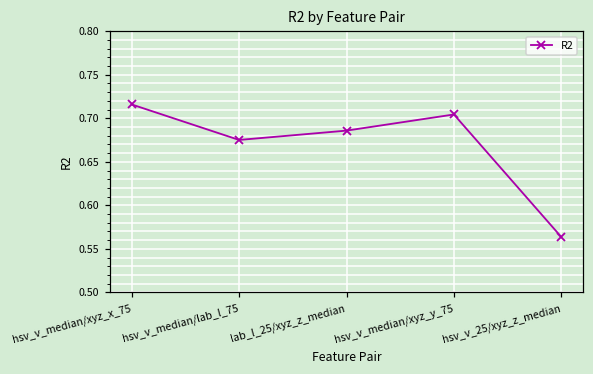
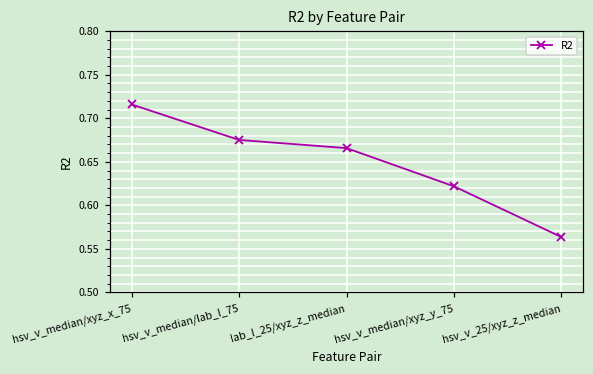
  {
    "hsv_v_median/xyz_x_75": 0.72,
    "hsv_v_median/lab_l_75": 0.68,
-   "lab_l_25/xyz_z_median": 0.69,
-   "hsv_v_median/xyz_y_75": 0.70,
+   "lab_l_25/xyz_z_median": 0.67,
+   "hsv_v_median/xyz_y_75": 0.62,
    "hsv_v_25/xyz_z_median": 0.56
  }
